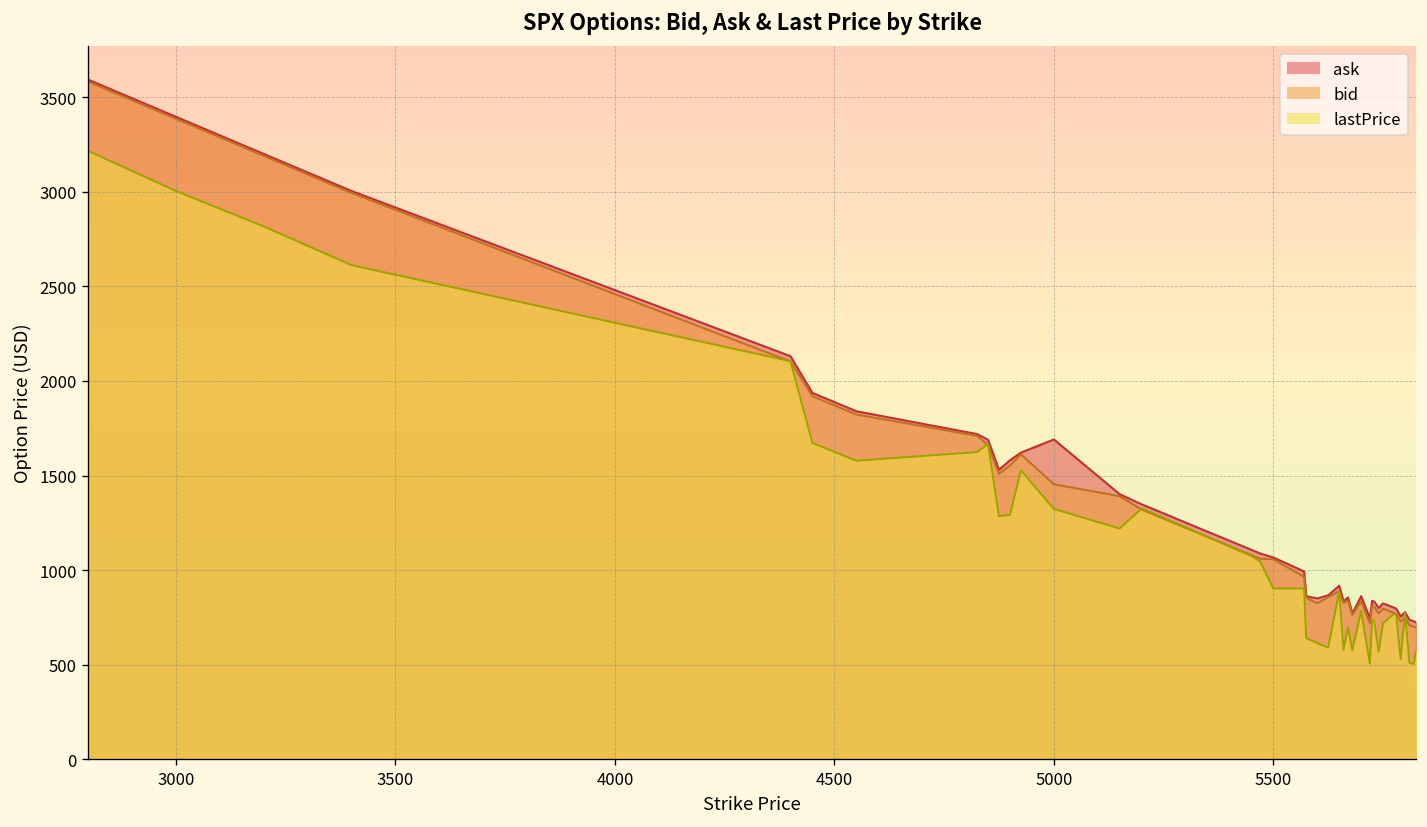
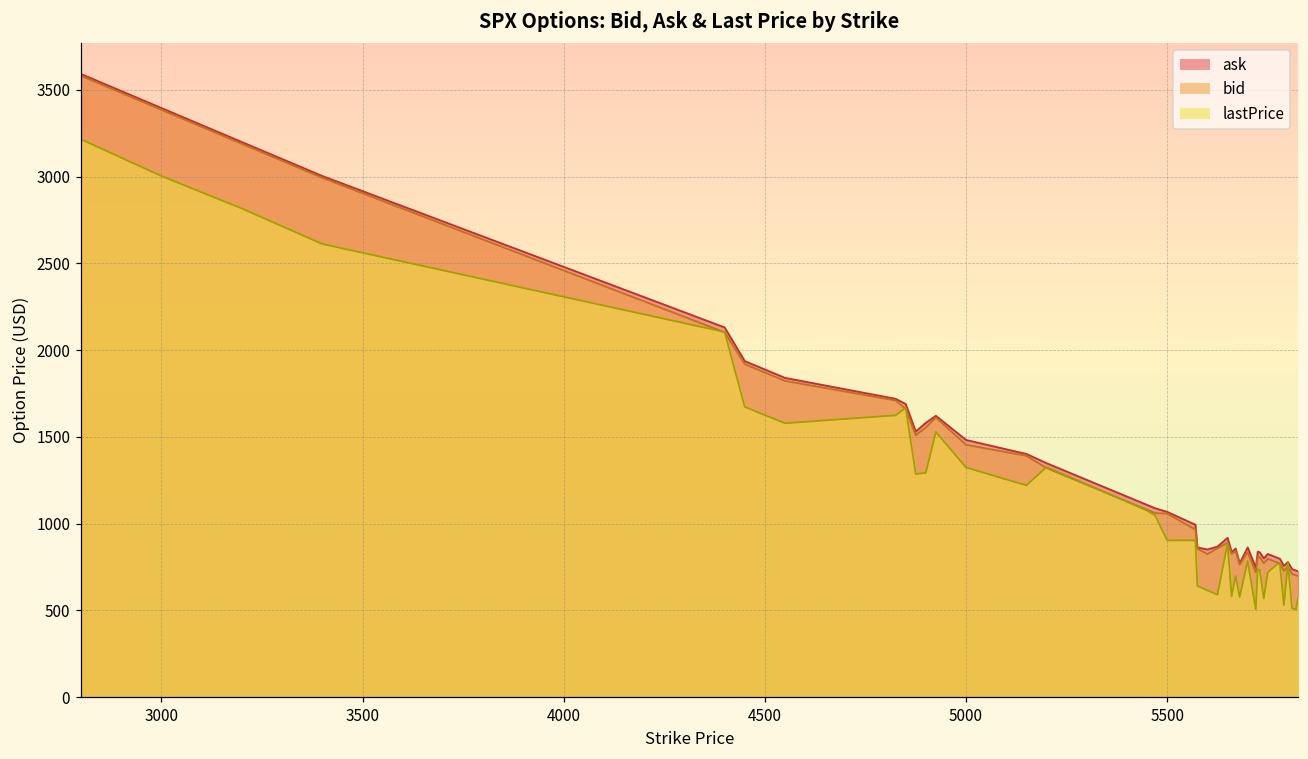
  {
    "ask": {
-     "5000": 1690
+     "5000": 1480
    }
  }
